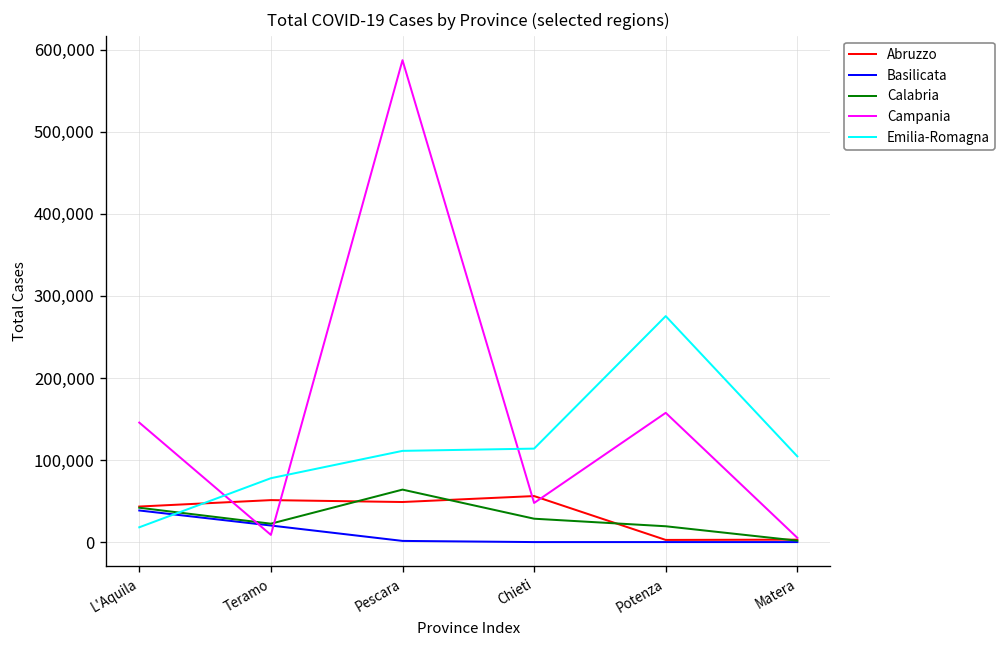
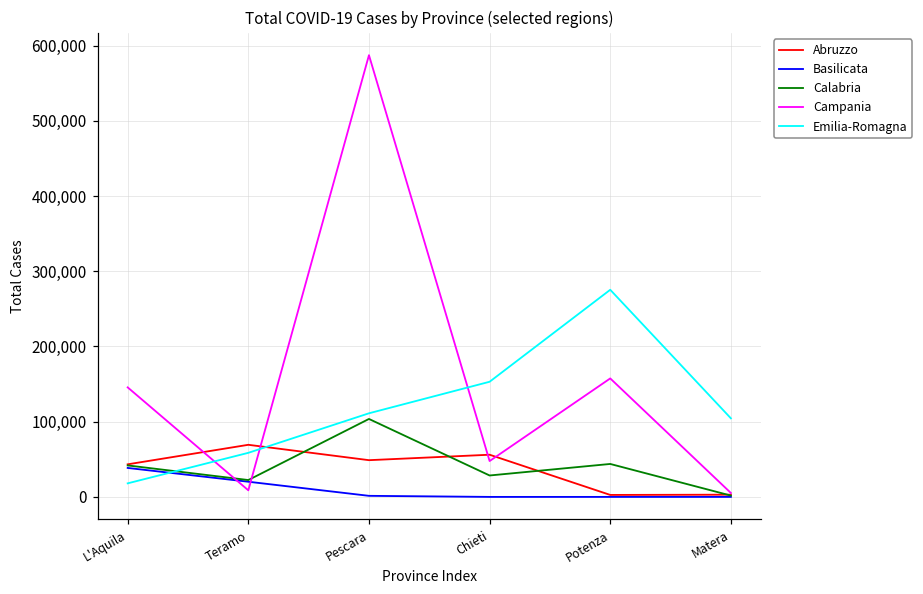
  {
    "Abruzzo": {
-     "Teramo": "50,000",
+     "Teramo": "70,000",
      "Pescara": "50,000",
      "Chieti": "60,000"
    },
    "Basilicata": {
      "Pescara": "0",
      "Chieti": "0"
    },
    "Calabria": {
-     "Pescara": "60,000",
+     "Pescara": "100,000",
      "Chieti": "30,000",
-     "Potenza": "20,000"
+     "Potenza": "40,000"
    },
    "Campania": {
      "L'Aquila": "150,000",
      "Teramo": "10,000",
      "Pescara": "590,000",
      "Chieti": "50,000",
      "Potenza": "160,000"
    },
    "Emilia-Romagna": {
      "L'Aquila": "20,000",
-     "Teramo": "80,000",
+     "Teramo": "60,000",
      "Pescara": "110,000",
-     "Chieti": "110,000",
+     "Chieti": "150,000",
      "Potenza": "280,000",
      "Matera": "100,000"
    }
  }
